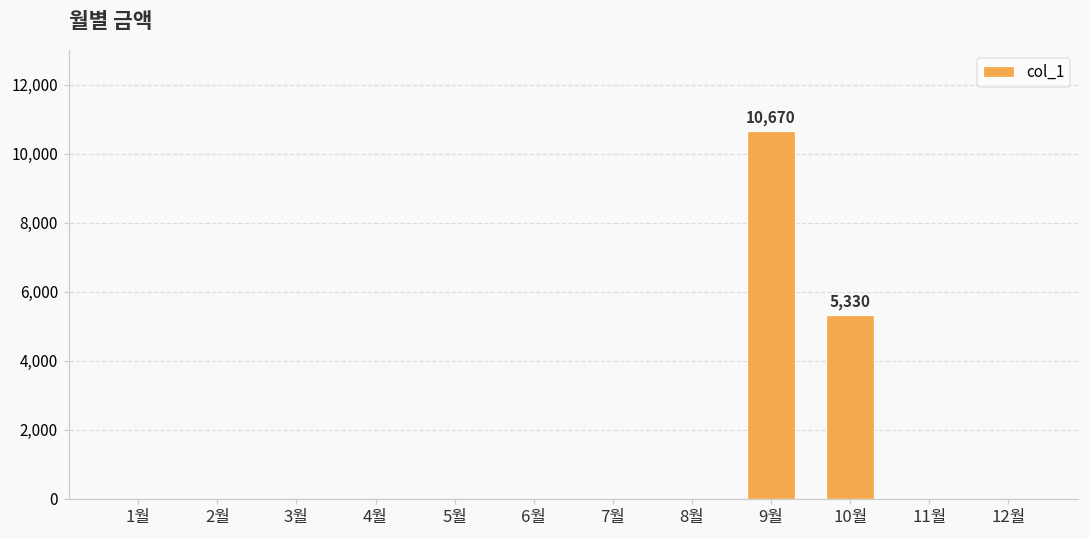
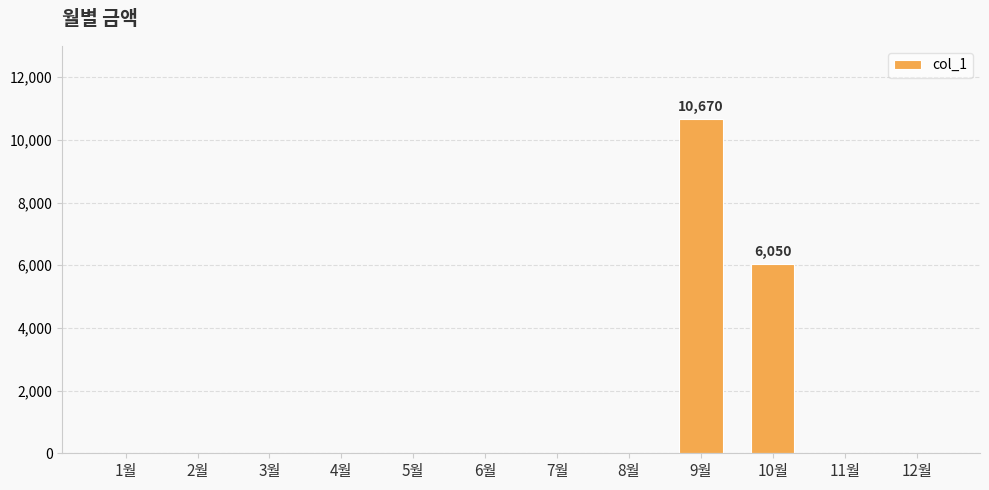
  {
    "9월": "10,670",
-   "10월": "5,330"
+   "10월": "6,050"
  }
